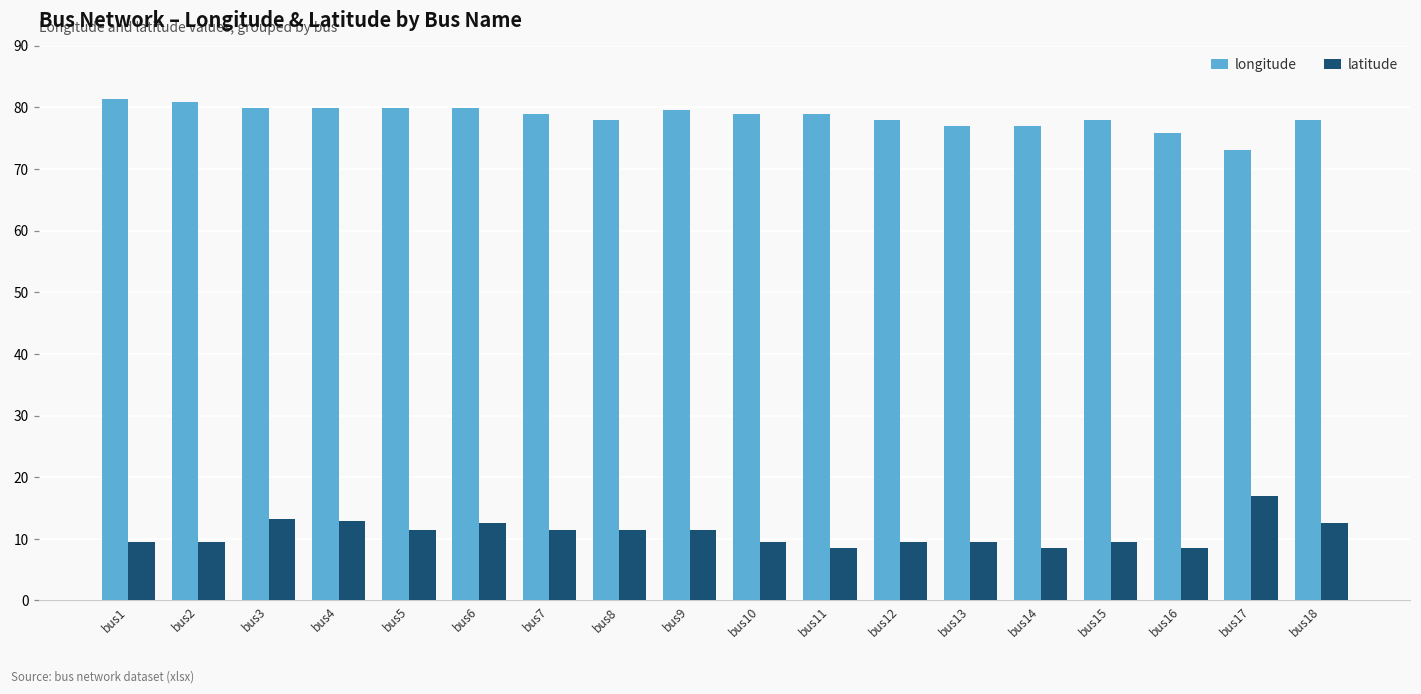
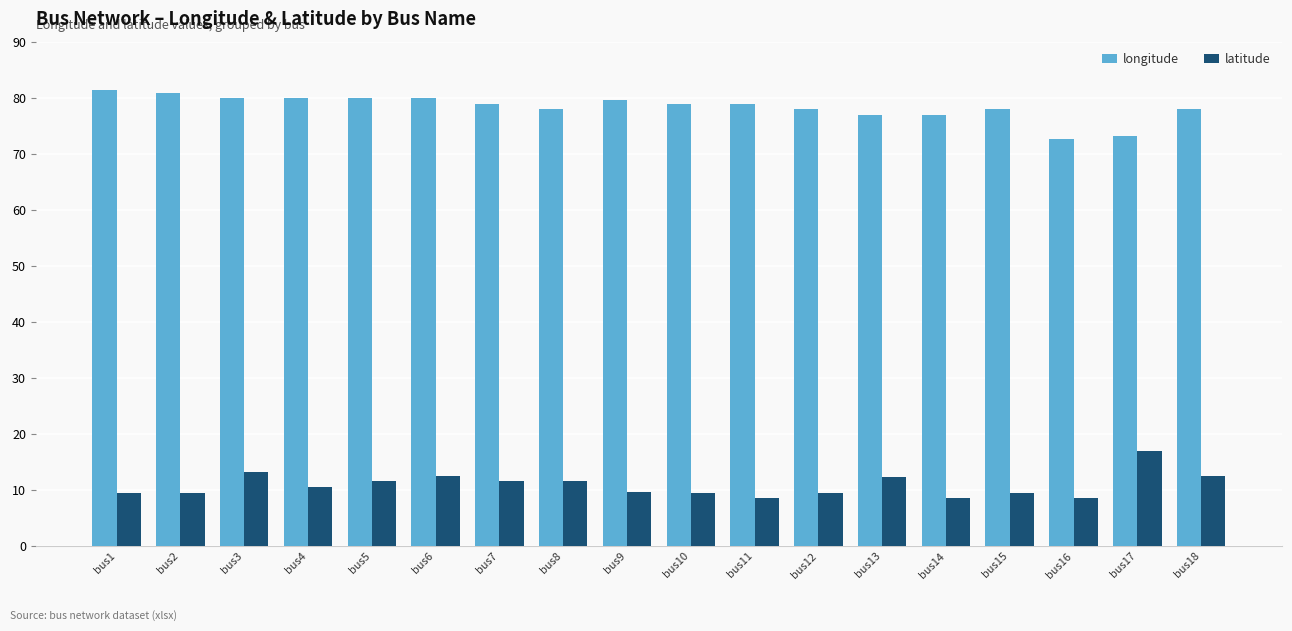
  {
    "longitude": {
      "bus1": 81,
      "bus2": 81,
      "bus3": 80,
      "bus4": 80,
      "bus5": 80,
      "bus6": 80,
      "bus7": 79,
      "bus8": 78,
      "bus9": 80,
      "bus10": 79,
      "bus11": 79,
      "bus12": 78,
      "bus13": 77,
      "bus14": 77,
      "bus15": 78,
-     "bus16": 76,
+     "bus16": 73,
      "bus17": 73,
      "bus18": 78
    },
    "latitude": {
      "bus1": 10,
      "bus2": 10,
      "bus3": 13,
-     "bus4": 13,
+     "bus4": 11,
      "bus5": 12,
      "bus6": 13,
      "bus7": 12,
      "bus8": 12,
-     "bus9": 12,
+     "bus9": 10,
      "bus10": 10,
      "bus11": 9,
      "bus12": 10,
-     "bus13": 10,
+     "bus13": 12,
      "bus14": 9,
      "bus15": 10,
      "bus16": 9,
      "bus17": 17,
      "bus18": 13
    }
  }
